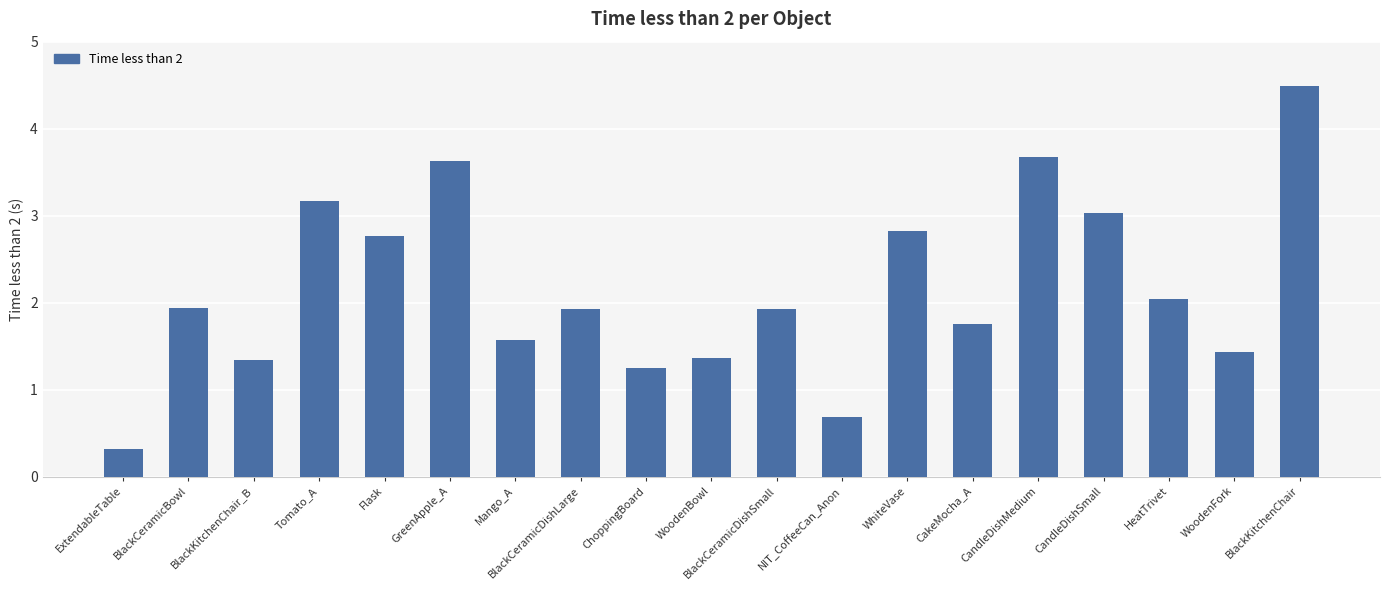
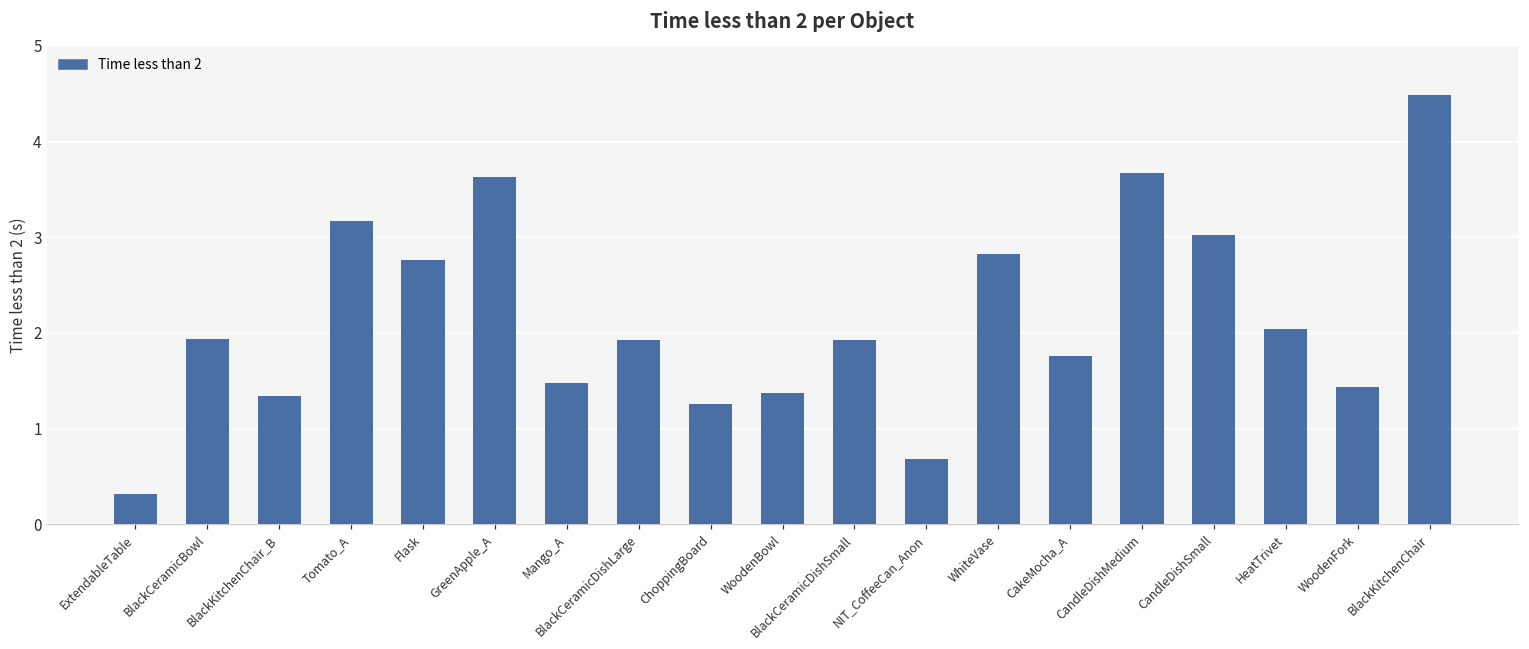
  {
    "ExtendableTable": 0.3,
    "BlackCeramicBowl": 1.9,
    "BlackKitchenChair_B": 1.3,
    "Tomato_A": 3.2,
    "Flask": 2.8,
    "GreenApple_A": 3.6,
-   "Mango_A": 1.6,
+   "Mango_A": 1.5,
    "BlackCeramicDishLarge": 1.9,
    "ChoppingBoard": 1.3,
    "WoodenBowl": 1.4,
    "BlackCeramicDishSmall": 1.9,
    "NIT_CoffeeCan_Anon": 0.7,
    "WhiteVase": 2.8,
    "CakeMocha_A": 1.8,
    "CandleDishMedium": 3.7,
    "CandleDishSmall": 3.0,
    "HeatTrivet": 2.0,
    "WoodenFork": 1.4,
    "BlackKitchenChair": 4.5
  }
